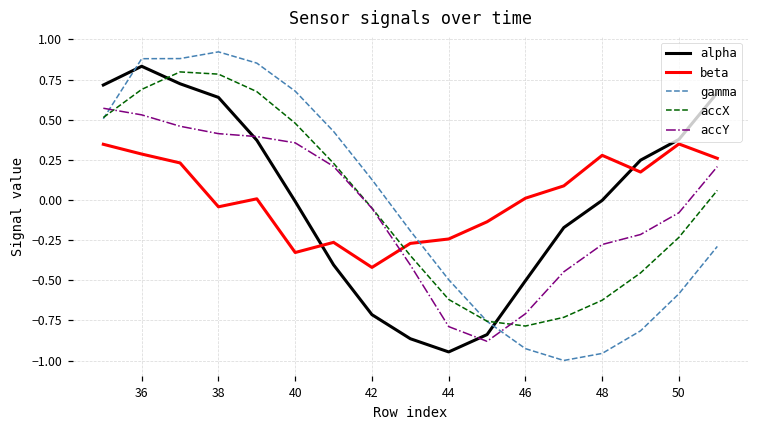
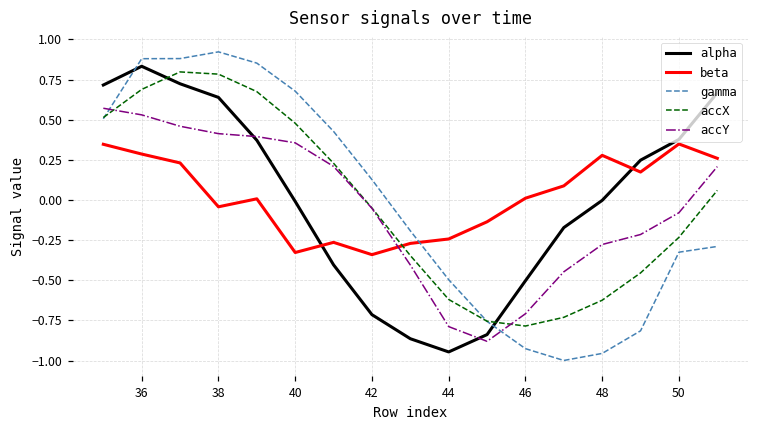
  {
    "alpha": {
      "36": 0.83,
      "38": 0.64,
      "40": -0.01,
      "42": -0.71,
      "44": -0.95,
      "46": -0.50,
      "48": 0.00,
      "50": 0.38
    },
    "beta": {
      "36": 0.29,
      "38": -0.04,
      "40": -0.33,
-     "42": -0.42,
+     "42": -0.34,
      "44": -0.24,
      "46": 0.01,
      "48": 0.28,
      "50": 0.35
    },
    "gamma": {
      "36": 0.88,
      "38": 0.92,
      "40": 0.68,
      "42": 0.13,
      "44": -0.50,
      "46": -0.93,
      "48": -0.96,
-     "50": -0.58
+     "50": -0.32
    },
    "accX": {
      "36": 0.69,
      "38": 0.78,
      "40": 0.48,
      "44": -0.62,
      "46": -0.78,
      "48": -0.62,
      "50": -0.23
    },
    "accY": {
      "36": 0.53,
      "38": 0.41,
      "40": 0.36,
      "44": -0.79,
      "46": -0.71,
      "48": -0.28,
      "50": -0.08
    }
  }
